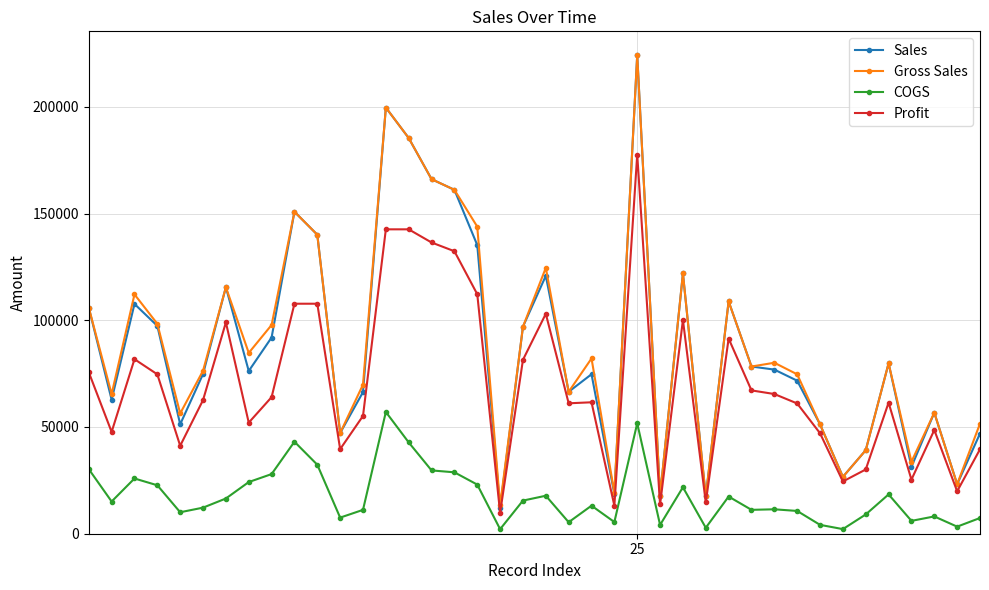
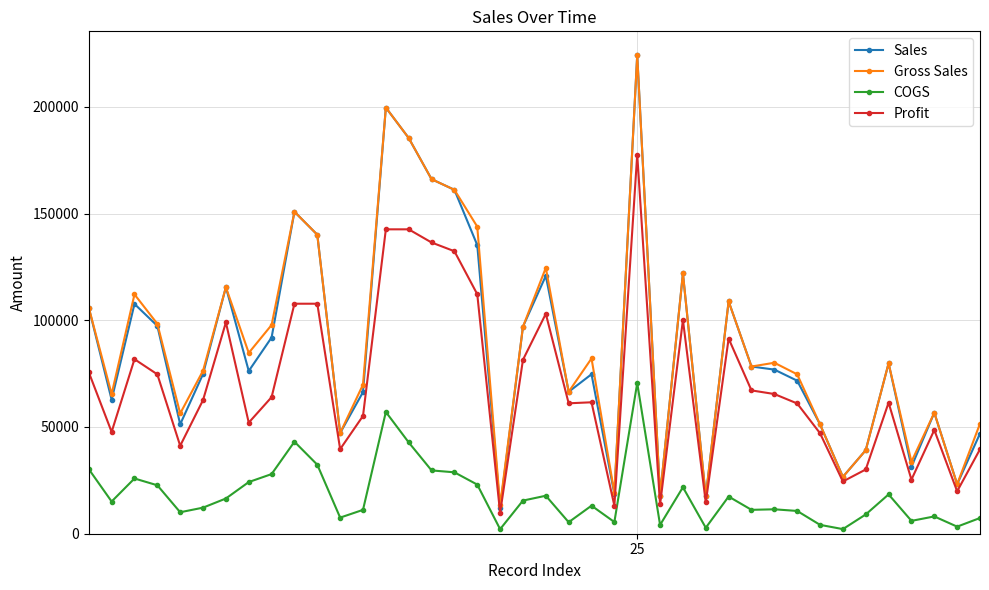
  {
    "COGS": {
-     "25": 52000
+     "25": 71000
    },
    "Profit": {
      "25": 178000
    }
  }
